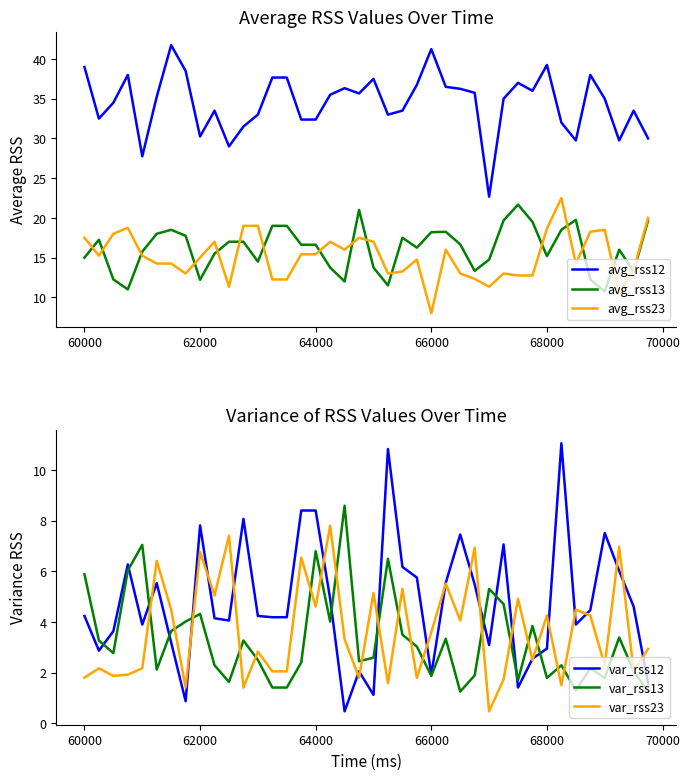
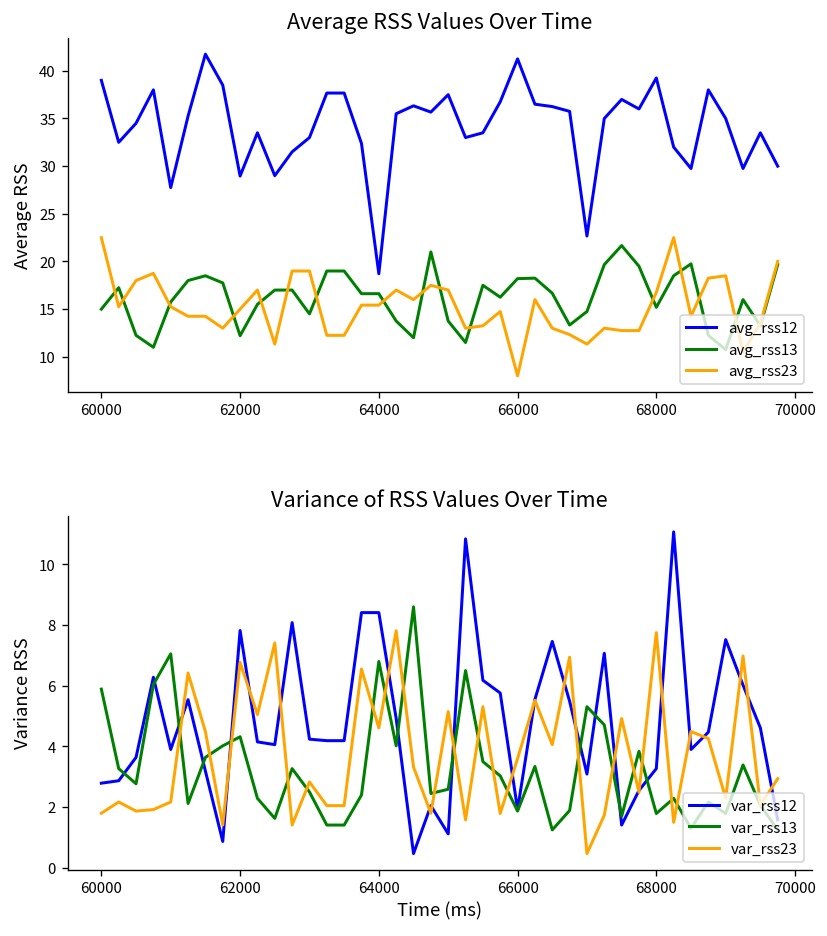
  {
    "Average RSS Values Over Time": {
      "avg_rss12": {
        "60000": 39,
-       "62000": 30,
-       "64000": 32,
+       "62000": 29,
+       "64000": 19,
        "66000": 41,
        "68000": 39
      },
      "avg_rss13": {
        "60000": 15,
        "62000": 12,
        "64000": 17,
        "66000": 18,
        "68000": 15
      },
      "avg_rss23": {
-       "60000": 18,
+       "60000": 23,
        "62000": 15,
        "64000": 15,
        "66000": 8,
-       "68000": 19
+       "68000": 17
      }
    },
    "Variance of RSS Values Over Time": {
      "var_rss12": {
-       "60000": 4.2,
+       "60000": 2.8,
        "62000": 7.8,
        "64000": 8.4,
-       "68000": 3.0
+       "68000": 3.3
      },
      "var_rss13": {
        "60000": 5.9,
        "62000": 4.3,
        "64000": 6.8,
        "68000": 1.8
      },
      "var_rss23": {
        "60000": 1.8,
        "62000": 6.8,
        "64000": 4.6,
        "66000": 3.6,
-       "68000": 4.3
+       "68000": 7.8
      }
    }
  }
